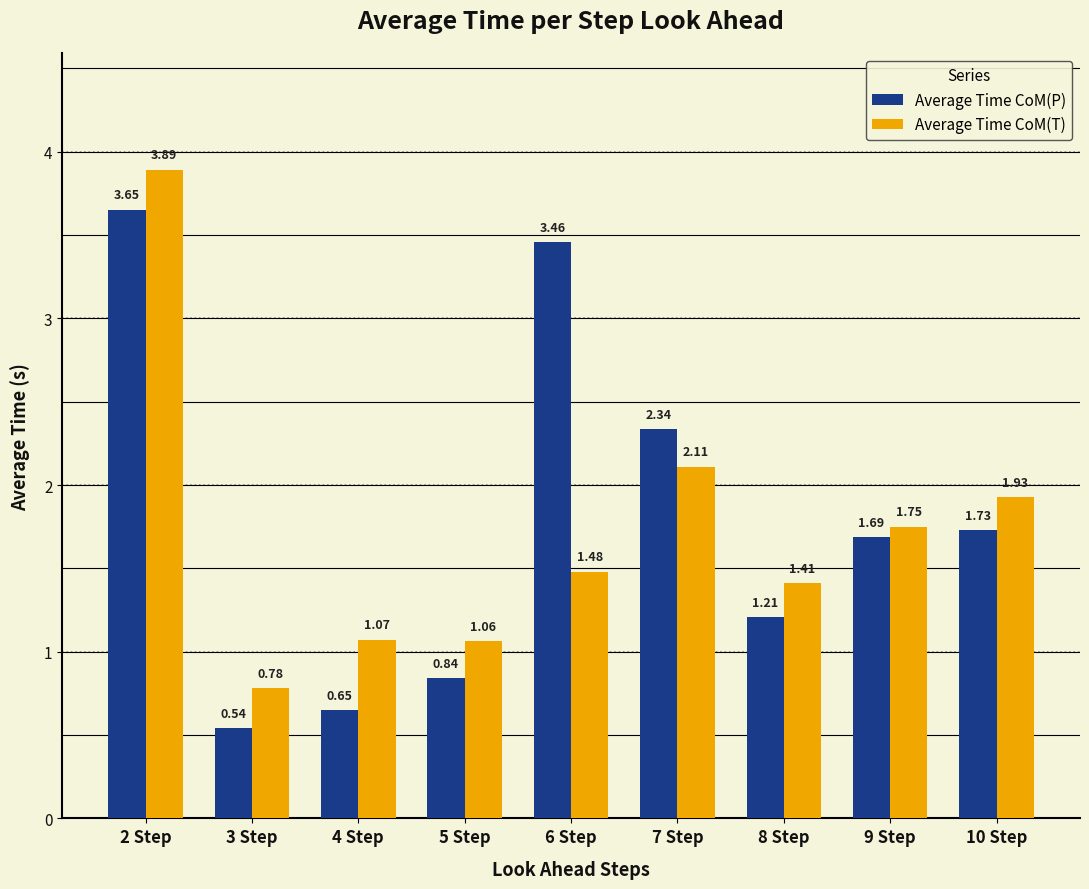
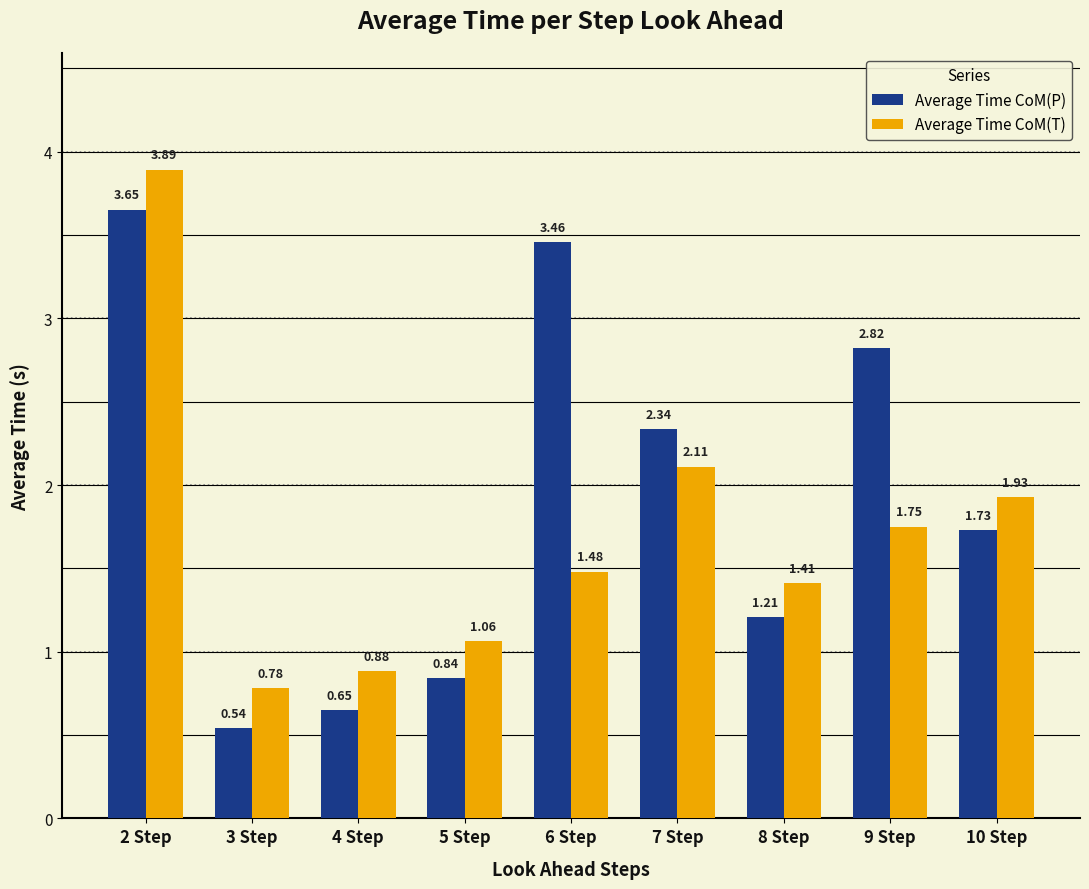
  {
    "Average Time CoM(P)": {
      "2 Step": 3.65,
      "3 Step": 0.54,
      "4 Step": 0.65,
      "5 Step": 0.84,
      "6 Step": 3.46,
      "7 Step": 2.34,
      "8 Step": 1.21,
-     "9 Step": 1.69,
+     "9 Step": 2.82,
      "10 Step": 1.73
    },
    "Average Time CoM(T)": {
      "2 Step": 3.89,
      "3 Step": 0.78,
-     "4 Step": 1.07,
+     "4 Step": 0.88,
      "5 Step": 1.06,
      "6 Step": 1.48,
      "7 Step": 2.11,
      "8 Step": 1.41,
      "9 Step": 1.75,
      "10 Step": 1.93
    }
  }
